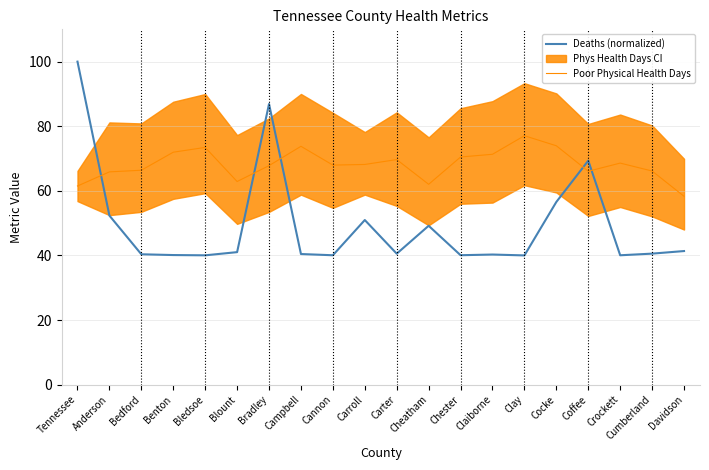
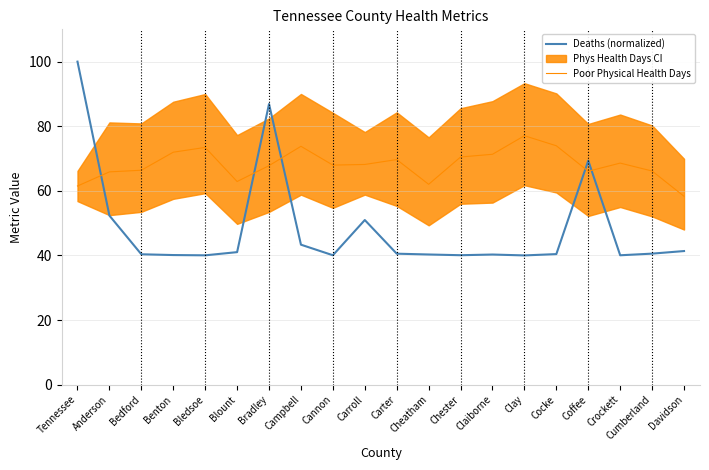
  {
    "Deaths (normalized)": {
      "Tennessee": 100,
      "Anderson": 52,
      "Bedford": 40,
      "Benton": 40,
      "Bledsoe": 40,
      "Blount": 41,
      "Bradley": 87,
-     "Campbell": 40,
+     "Campbell": 43,
      "Cannon": 40,
      "Carroll": 51,
      "Carter": 41,
-     "Cheatham": 49,
+     "Cheatham": 40,
      "Chester": 40,
      "Claiborne": 40,
      "Clay": 40,
-     "Cocke": 57,
+     "Cocke": 40,
      "Coffee": 69,
      "Crockett": 40,
      "Cumberland": 41,
      "Davidson": 41
    }
  }
